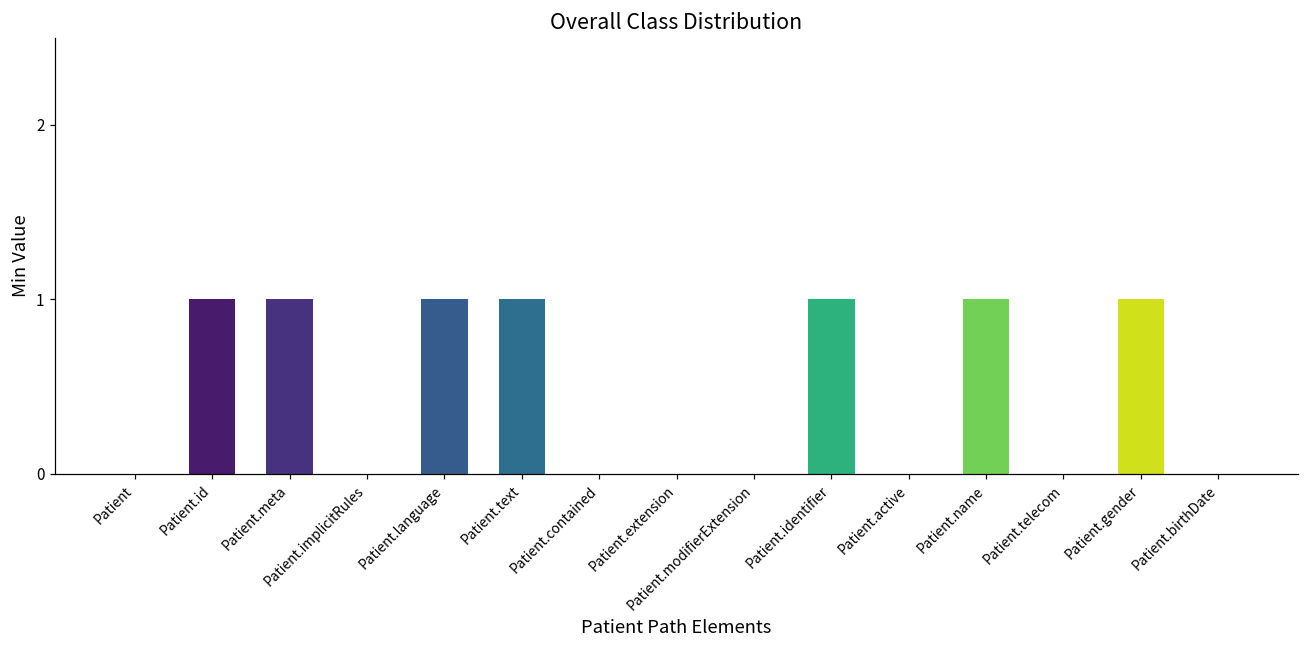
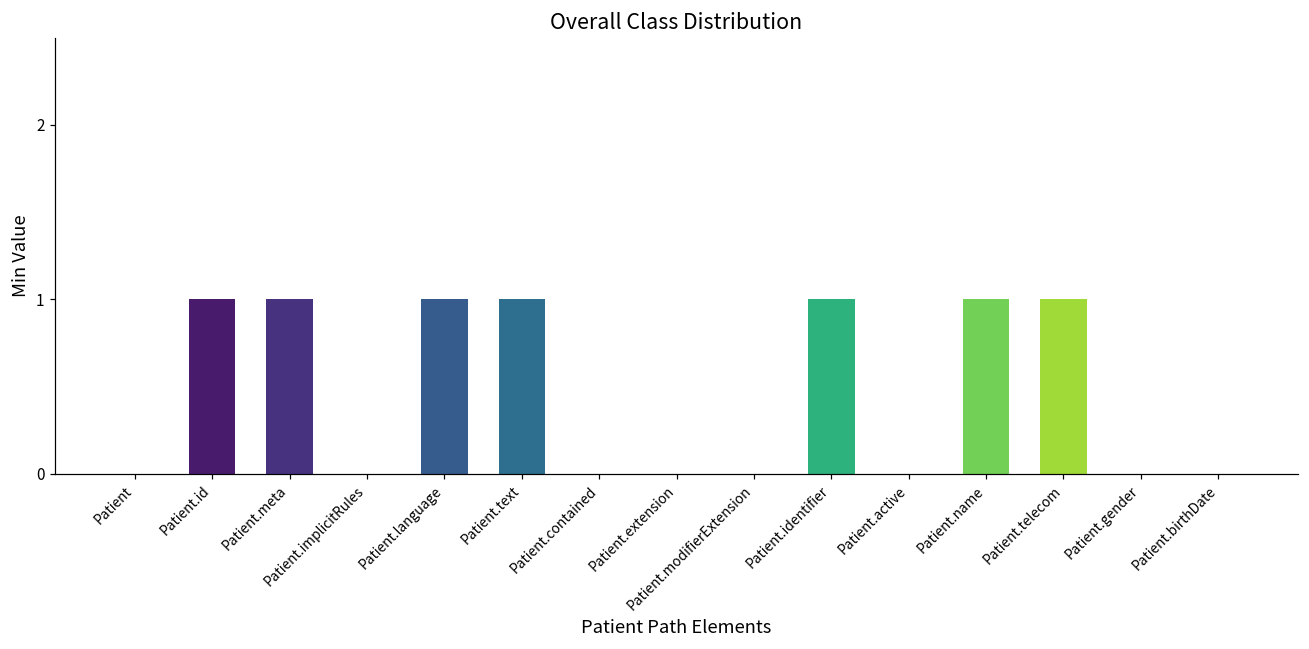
  {
    "Patient": 0,
    "Patient.id": 1,
    "Patient.meta": 1,
    "Patient.implicitRules": 0,
    "Patient.language": 1,
    "Patient.text": 1,
    "Patient.contained": 0,
    "Patient.extension": 0,
    "Patient.modifierExtension": 0,
    "Patient.identifier": 1,
    "Patient.active": 0,
    "Patient.name": 1,
-   "Patient.telecom": 0,
-   "Patient.gender": 1,
+   "Patient.telecom": 1,
+   "Patient.gender": 0,
    "Patient.birthDate": 0
  }
